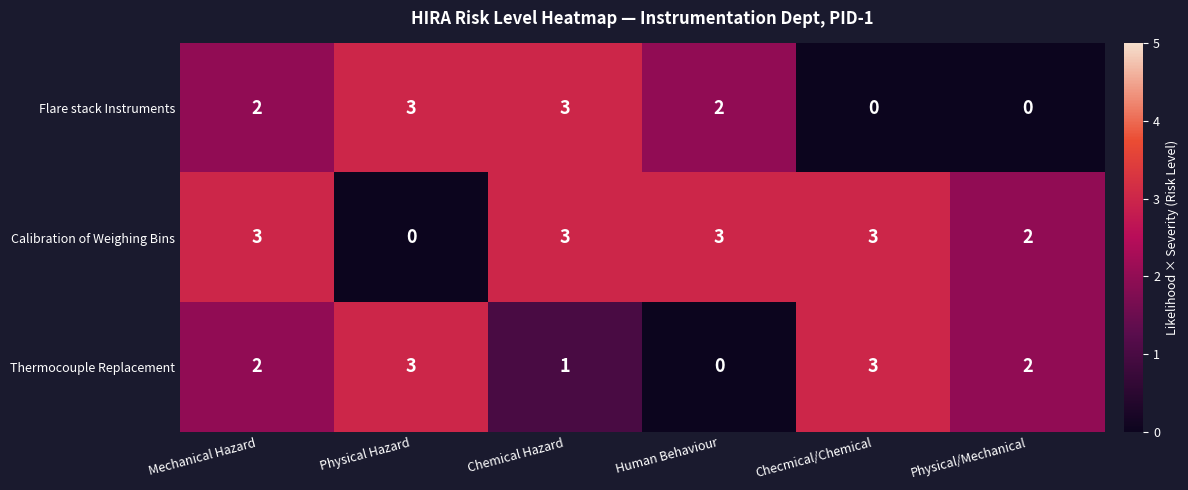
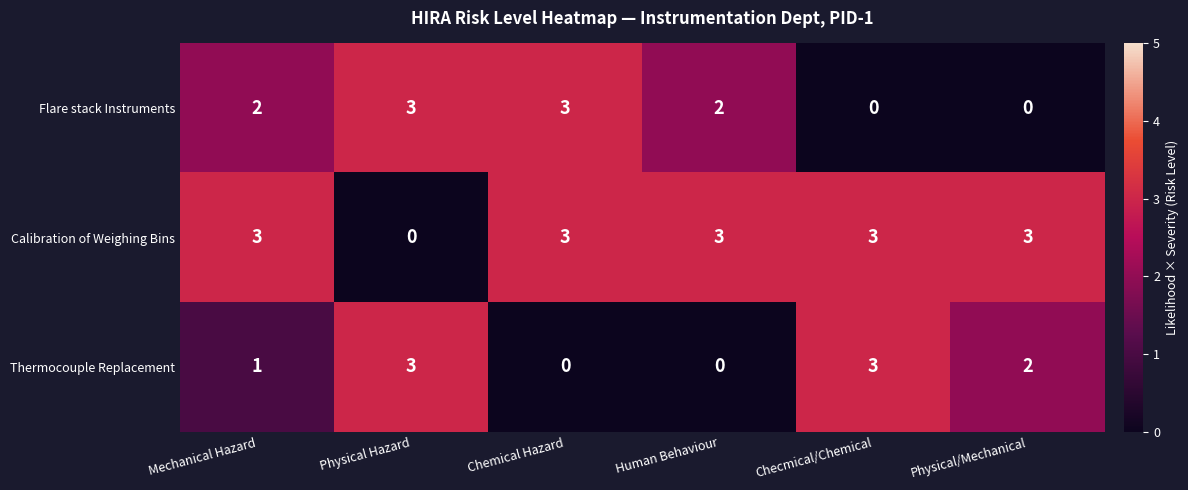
  {
    "Flare stack Instruments": {
      "Mechanical Hazard": 2,
      "Physical Hazard": 3,
      "Chemical Hazard": 3,
      "Human Behaviour": 2,
      "Checmical/Chemical": 0,
      "Physical/Mechanical": 0
    },
    "Calibration of Weighing Bins": {
      "Mechanical Hazard": 3,
      "Physical Hazard": 0,
      "Chemical Hazard": 3,
      "Human Behaviour": 3,
      "Checmical/Chemical": 3,
-     "Physical/Mechanical": 2
+     "Physical/Mechanical": 3
    },
    "Thermocouple Replacement": {
-     "Mechanical Hazard": 2,
+     "Mechanical Hazard": 1,
      "Physical Hazard": 3,
-     "Chemical Hazard": 1,
+     "Chemical Hazard": 0,
      "Human Behaviour": 0,
      "Checmical/Chemical": 3,
      "Physical/Mechanical": 2
    }
  }
